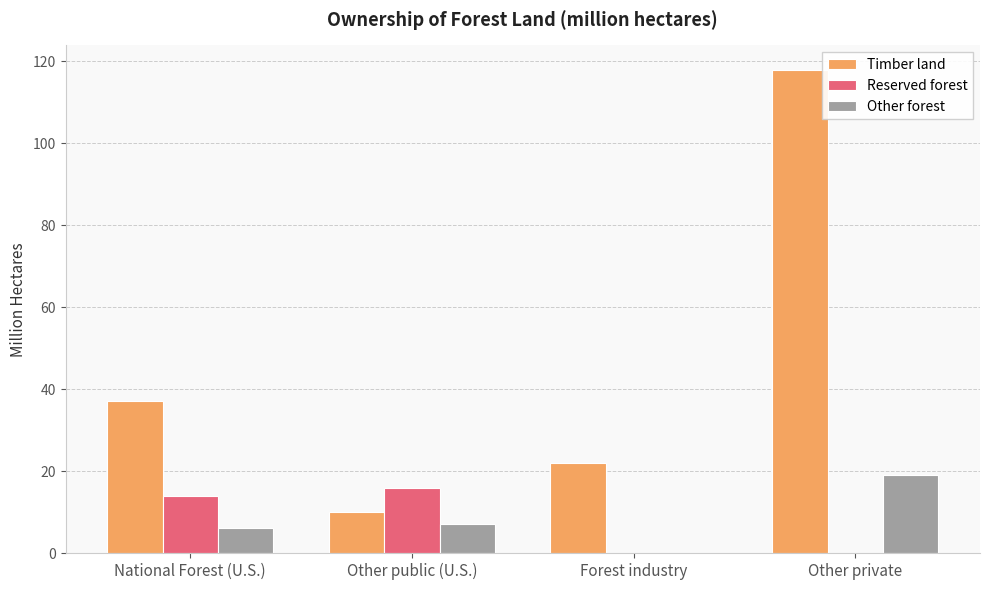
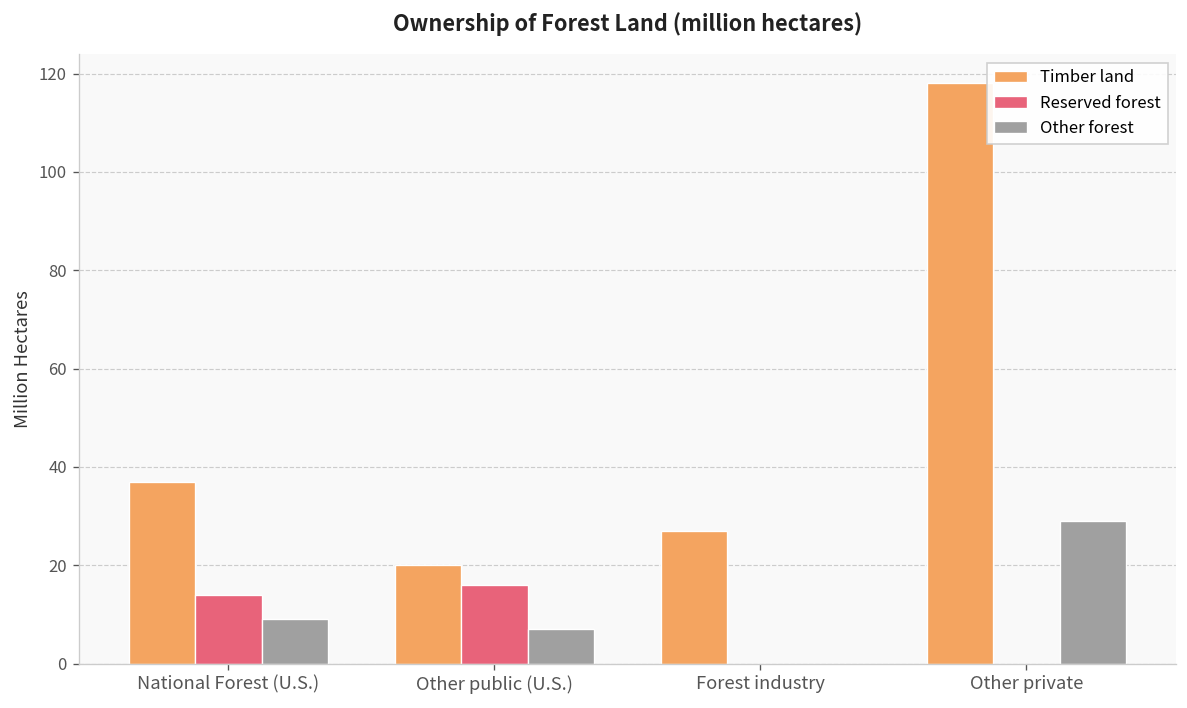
  {
    "Timber land": {
      "National Forest (U.S.)": 37,
-     "Other public (U.S.)": 10,
-     "Forest industry": 22,
+     "Other public (U.S.)": 20,
+     "Forest industry": 27,
      "Other private": 118
    },
    "Reserved forest": {
      "National Forest (U.S.)": 14,
      "Other public (U.S.)": 16,
      "Forest industry": 0,
      "Other private": 0
    },
    "Other forest": {
-     "National Forest (U.S.)": 6,
+     "National Forest (U.S.)": 9,
      "Other public (U.S.)": 7,
      "Forest industry": 0,
-     "Other private": 19
+     "Other private": 29
    }
  }
